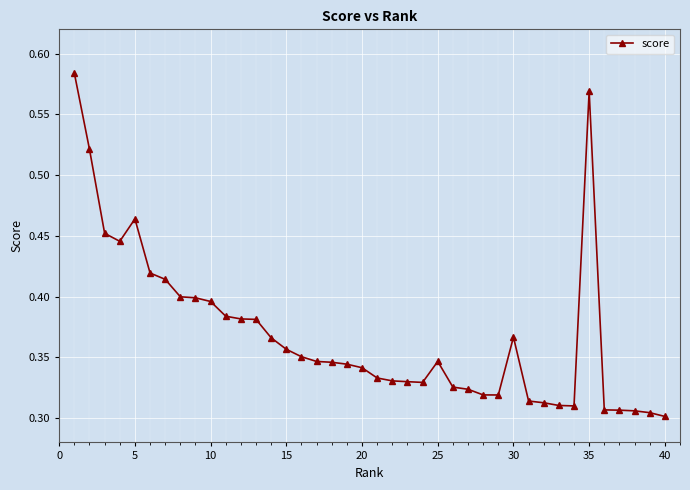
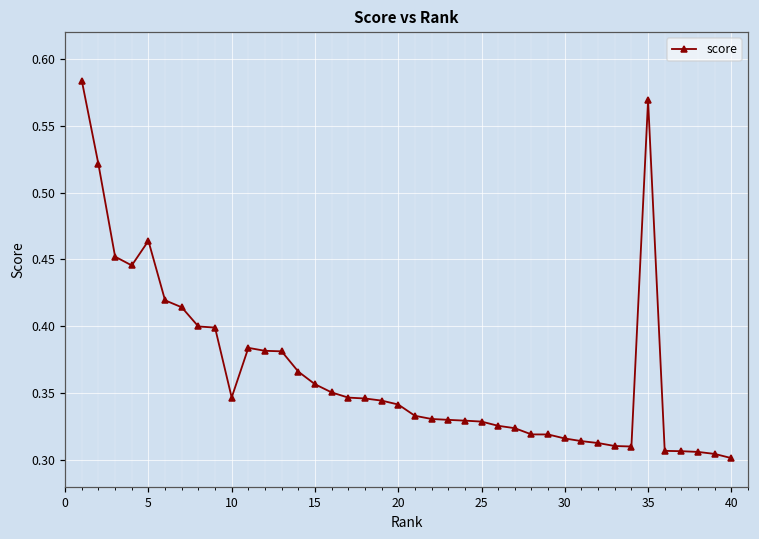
  {
    "5": 0.464,
-   "10": 0.396,
+   "10": 0.347,
    "15": 0.357,
    "20": 0.341,
-   "25": 0.347,
-   "30": 0.367,
+   "25": 0.329,
+   "30": 0.316,
    "35": 0.569,
    "40": 0.301
  }
